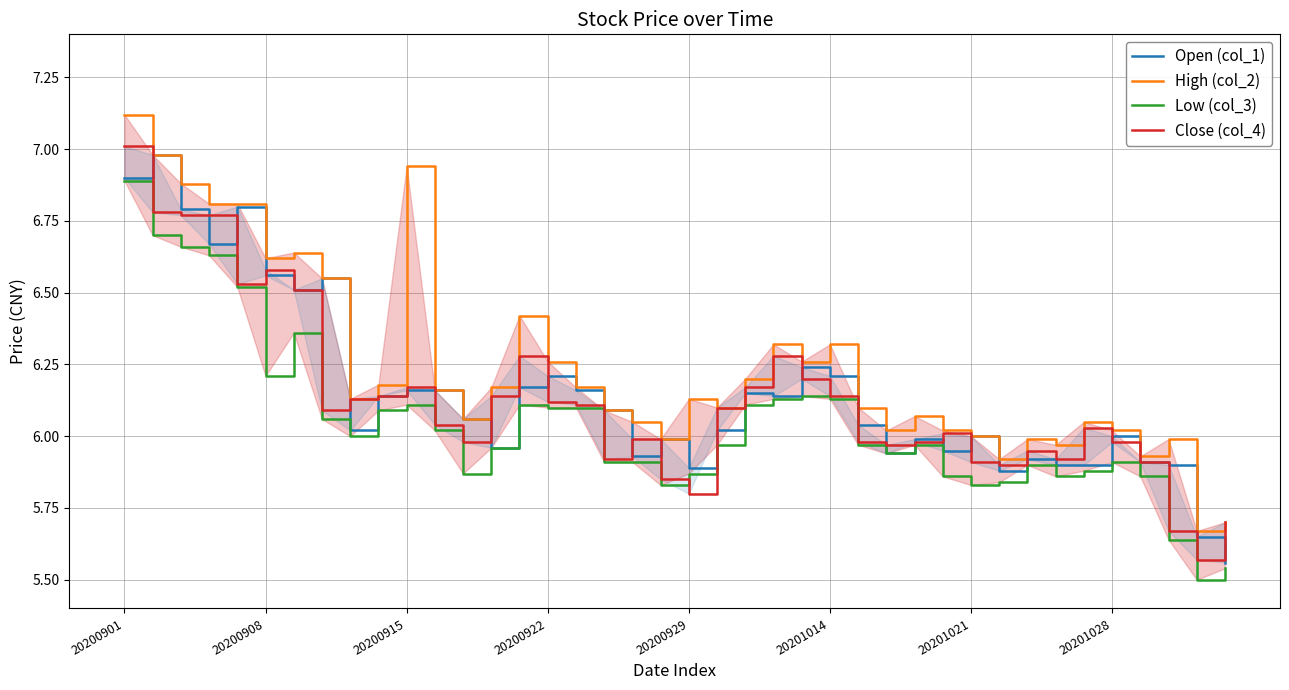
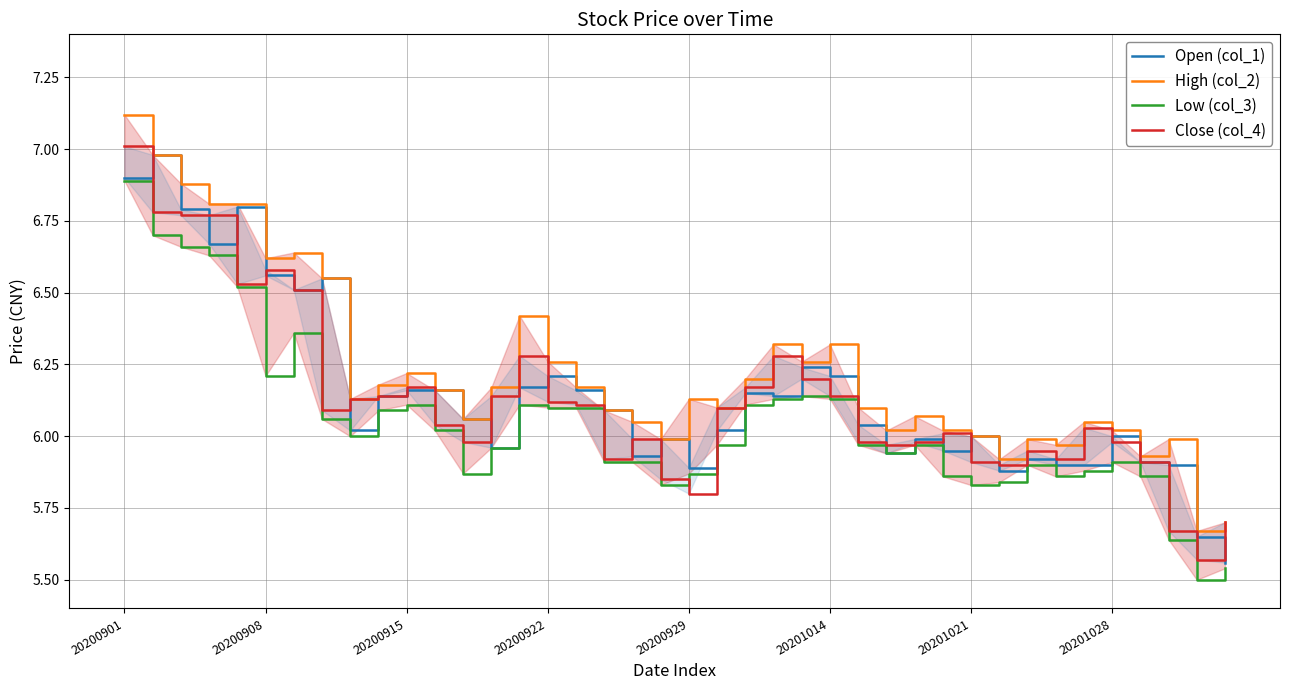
  {
    "High (col_2)": {
      "20200901": 7.12,
      "20200908": 6.62,
-     "20200915": 6.94,
+     "20200915": 6.22,
      "20200922": 6.26,
      "20200929": 6.13,
      "20201014": 6.32,
      "20201028": 6.02
    },
    "Low (col_3)": {
      "20200901": 6.89,
      "20200908": 6.21,
      "20200915": 6.11,
      "20200922": 6.10,
      "20200929": 5.87,
      "20201014": 6.13,
      "20201021": 5.83,
      "20201028": 5.91
    },
    "Close (col_4)": {
      "20200922": 6.12,
      "20200929": 5.80,
      "20201014": 6.14,
      "20201021": 5.91,
      "20201028": 5.98
    }
  }
